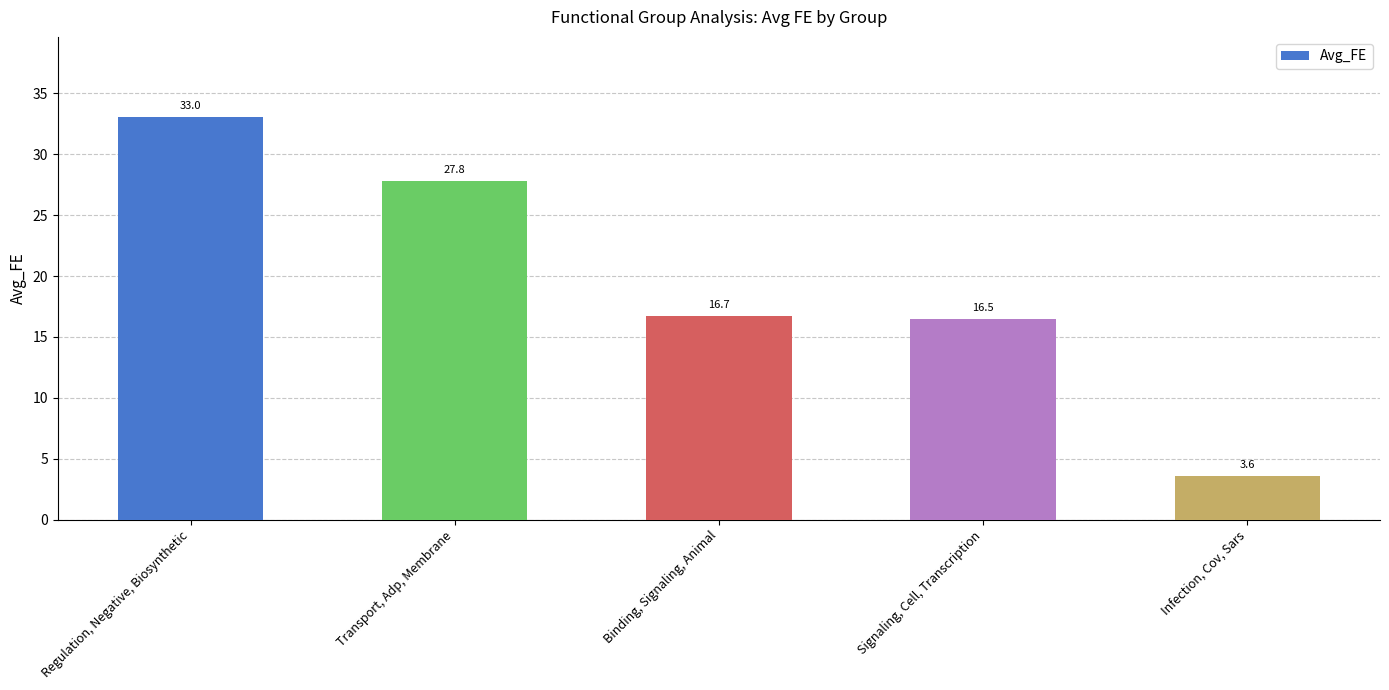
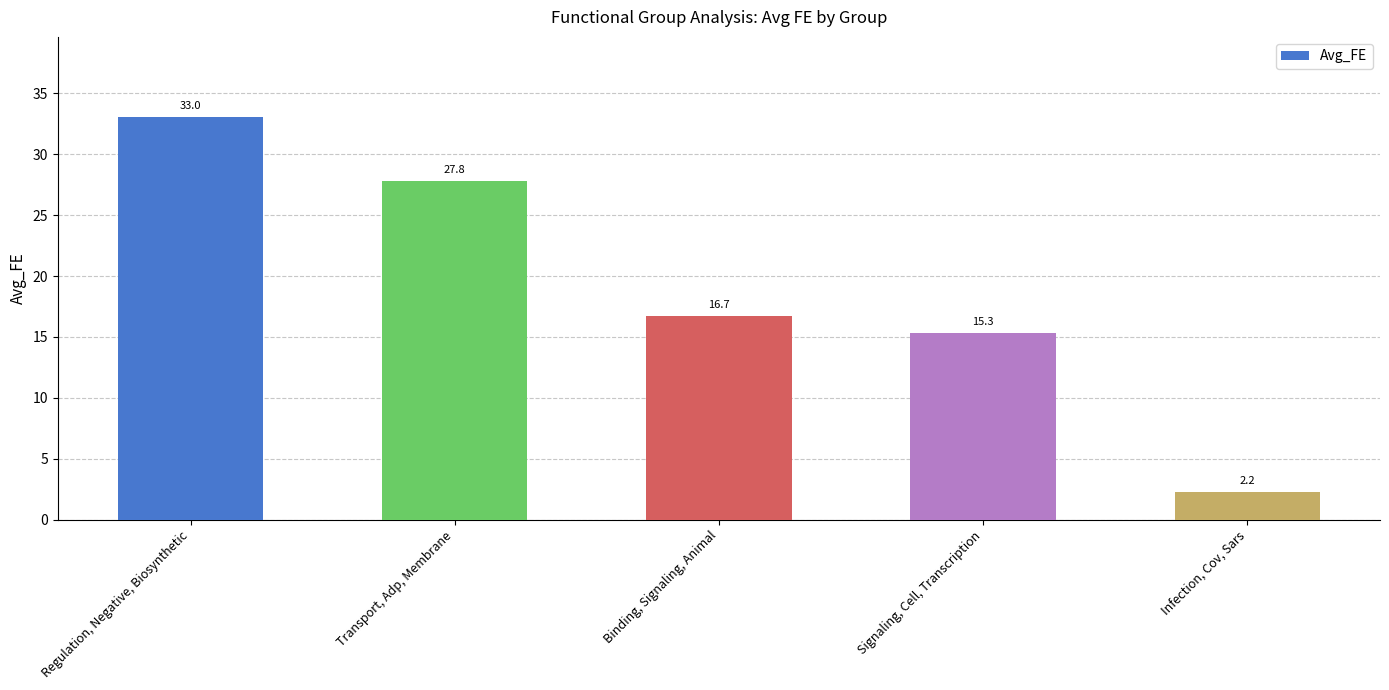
  {
    "Regulation, Negative, Biosynthetic": 33.0,
    "Transport, Adp, Membrane": 27.8,
    "Binding, Signaling, Animal": 16.7,
-   "Signaling, Cell, Transcription": 16.5,
-   "Infection, Cov, Sars": 3.6
+   "Signaling, Cell, Transcription": 15.3,
+   "Infection, Cov, Sars": 2.2
  }
